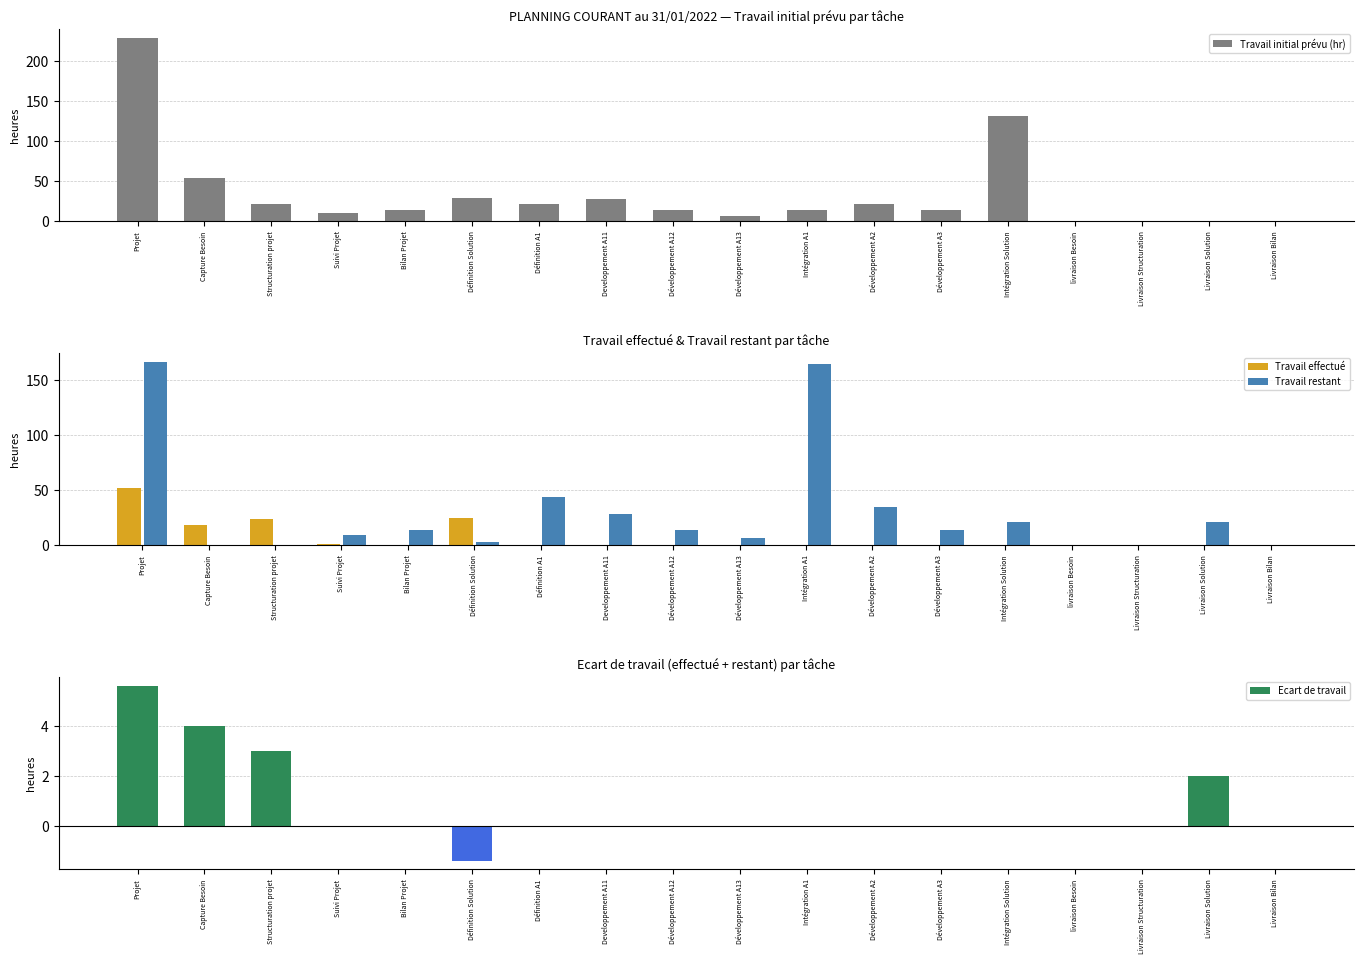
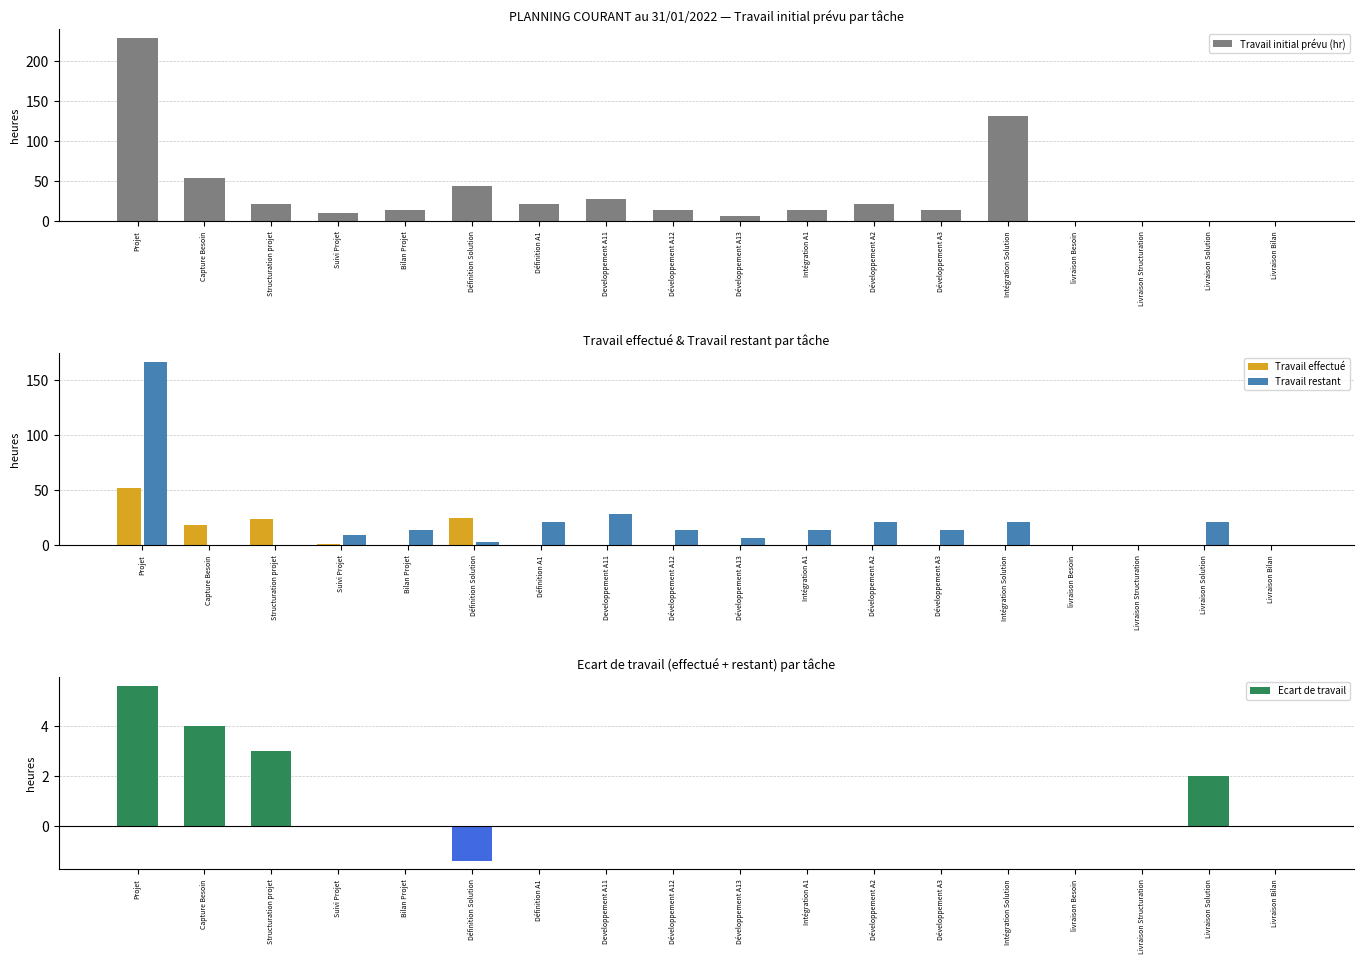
  {
    "PLANNING COURANT au 31/01/2022 — Travail initial prévu par tâche": {
      "Projet": 230,
      "Capture Besoin": 50,
      "Structuration projet": 20,
      "Suivi Projet": 10,
      "Bilan Projet": 10,
-     "Définition Solution": 30,
+     "Définition Solution": 40,
      "Définition A1": 20,
      "Developpement A11": 30,
      "Développement A12": 10,
      "Développement A13": 10,
      "Intégration A1": 10,
      "Développement A2": 20,
      "Développement A3": 10,
      "Intégration Solution": 130,
      "livraison Besoin": 0,
      "Livraison Structuration": 0,
      "Livraison Solution": 0,
      "Livraison Bilan": 0
    },
    "Travail effectué & Travail restant par tâche": {
      "Travail effectué": {
        "Projet": 52,
        "Capture Besoin": 18,
        "Structuration projet": 24,
        "Bilan Projet": 0,
        "Définition Solution": 25,
        "Définition A1": 0,
        "Developpement A11": 0,
        "Développement A12": 0,
        "Développement A13": 0,
        "Intégration A1": 0,
        "Développement A2": 0,
        "Développement A3": 0,
        "Intégration Solution": 0,
        "livraison Besoin": 0,
        "Livraison Structuration": 0,
        "Livraison Solution": 0,
        "Livraison Bilan": 0
      },
      "Travail restant": {
        "Projet": 167,
        "Capture Besoin": 0,
        "Structuration projet": 0,
        "Suivi Projet": 10,
        "Bilan Projet": 14,
        "Définition Solution": 3,
-       "Définition A1": 44,
+       "Définition A1": 21,
        "Developpement A11": 28,
        "Développement A12": 14,
        "Développement A13": 7,
-       "Intégration A1": 165,
-       "Développement A2": 35,
+       "Intégration A1": 14,
+       "Développement A2": 21,
        "Développement A3": 14,
        "Intégration Solution": 21,
        "livraison Besoin": 0,
        "Livraison Structuration": 0,
        "Livraison Solution": 21,
        "Livraison Bilan": 0
      }
    },
    "Ecart de travail (effectué + restant) par tâche": {
      "Projet": 5.6,
      "Capture Besoin": 4.0,
      "Structuration projet": 3.0,
      "Suivi Projet": 0.0,
      "Bilan Projet": 0.0,
      "Définition Solution": -1.4,
      "Définition A1": 0.0,
      "Developpement A11": 0.0,
      "Développement A12": 0.0,
      "Développement A13": 0.0,
      "Intégration A1": 0.0,
      "Développement A2": 0.0,
      "Développement A3": 0.0,
      "Intégration Solution": 0.0,
      "livraison Besoin": 0.0,
      "Livraison Structuration": 0.0,
      "Livraison Solution": 2.0,
      "Livraison Bilan": 0.0
    }
  }
